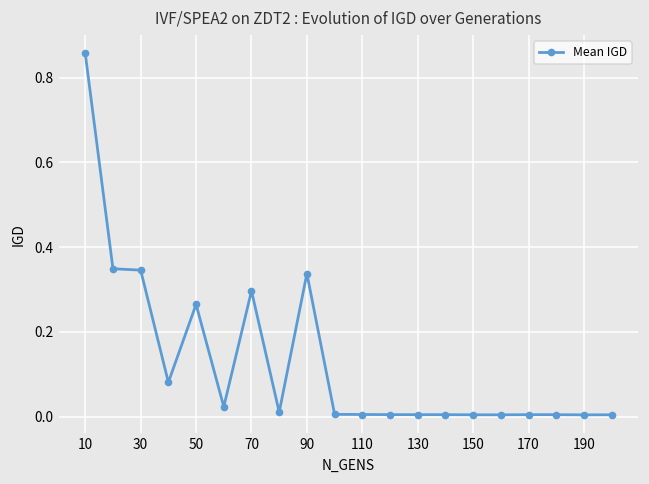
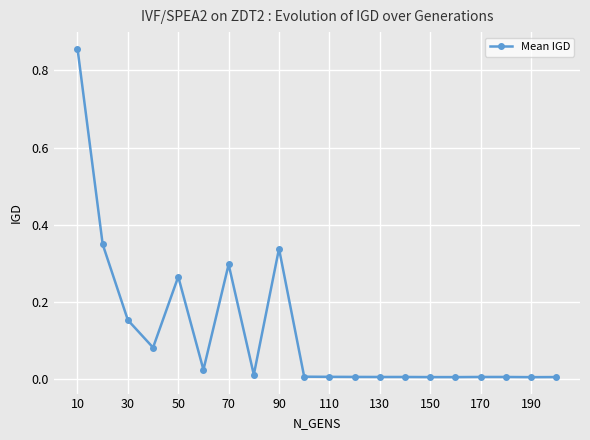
  {
    "10": 0.86,
-   "30": 0.35,
+   "30": 0.15,
    "50": 0.26,
    "70": 0.30,
    "90": 0.34,
    "110": 0.01,
    "130": 0.00,
    "150": 0.00,
    "170": 0.00,
    "190": 0.00
  }
